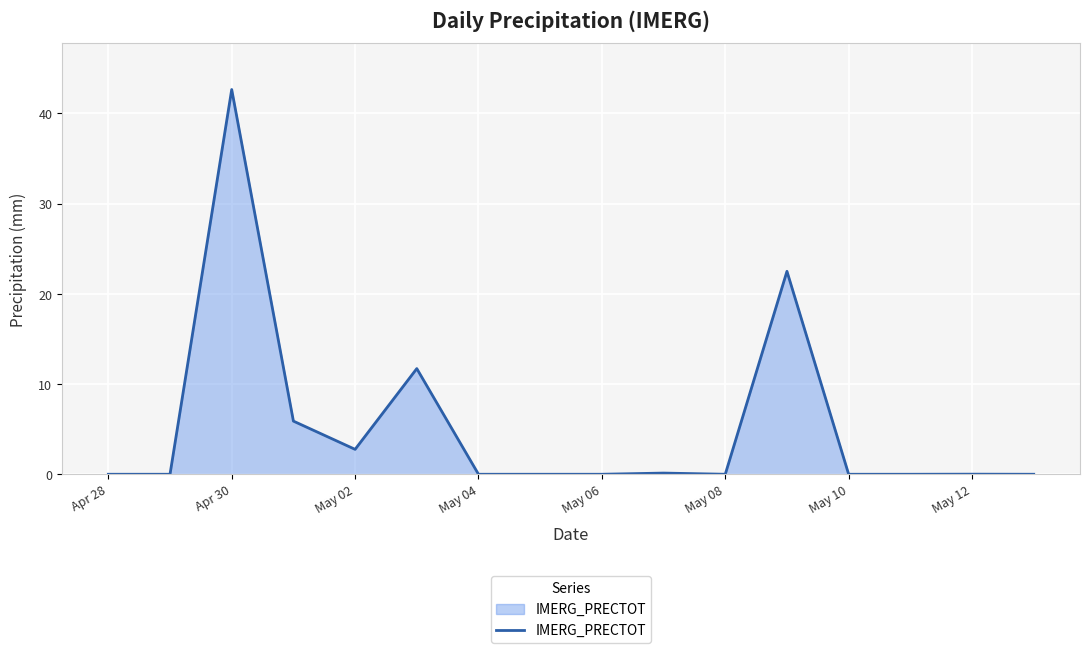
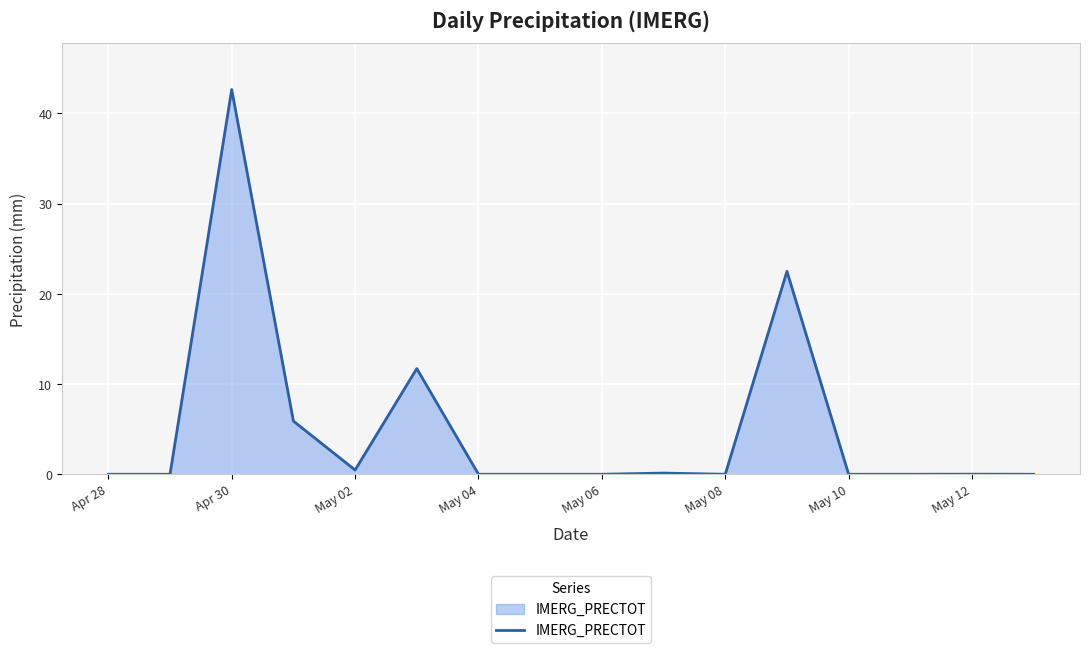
  {
    "Apr 28": 0,
    "Apr 30": 43,
-   "May 02": 3,
+   "May 02": 0,
    "May 04": 0,
    "May 06": 0,
    "May 08": 0,
    "May 10": 0,
    "May 12": 0
  }
